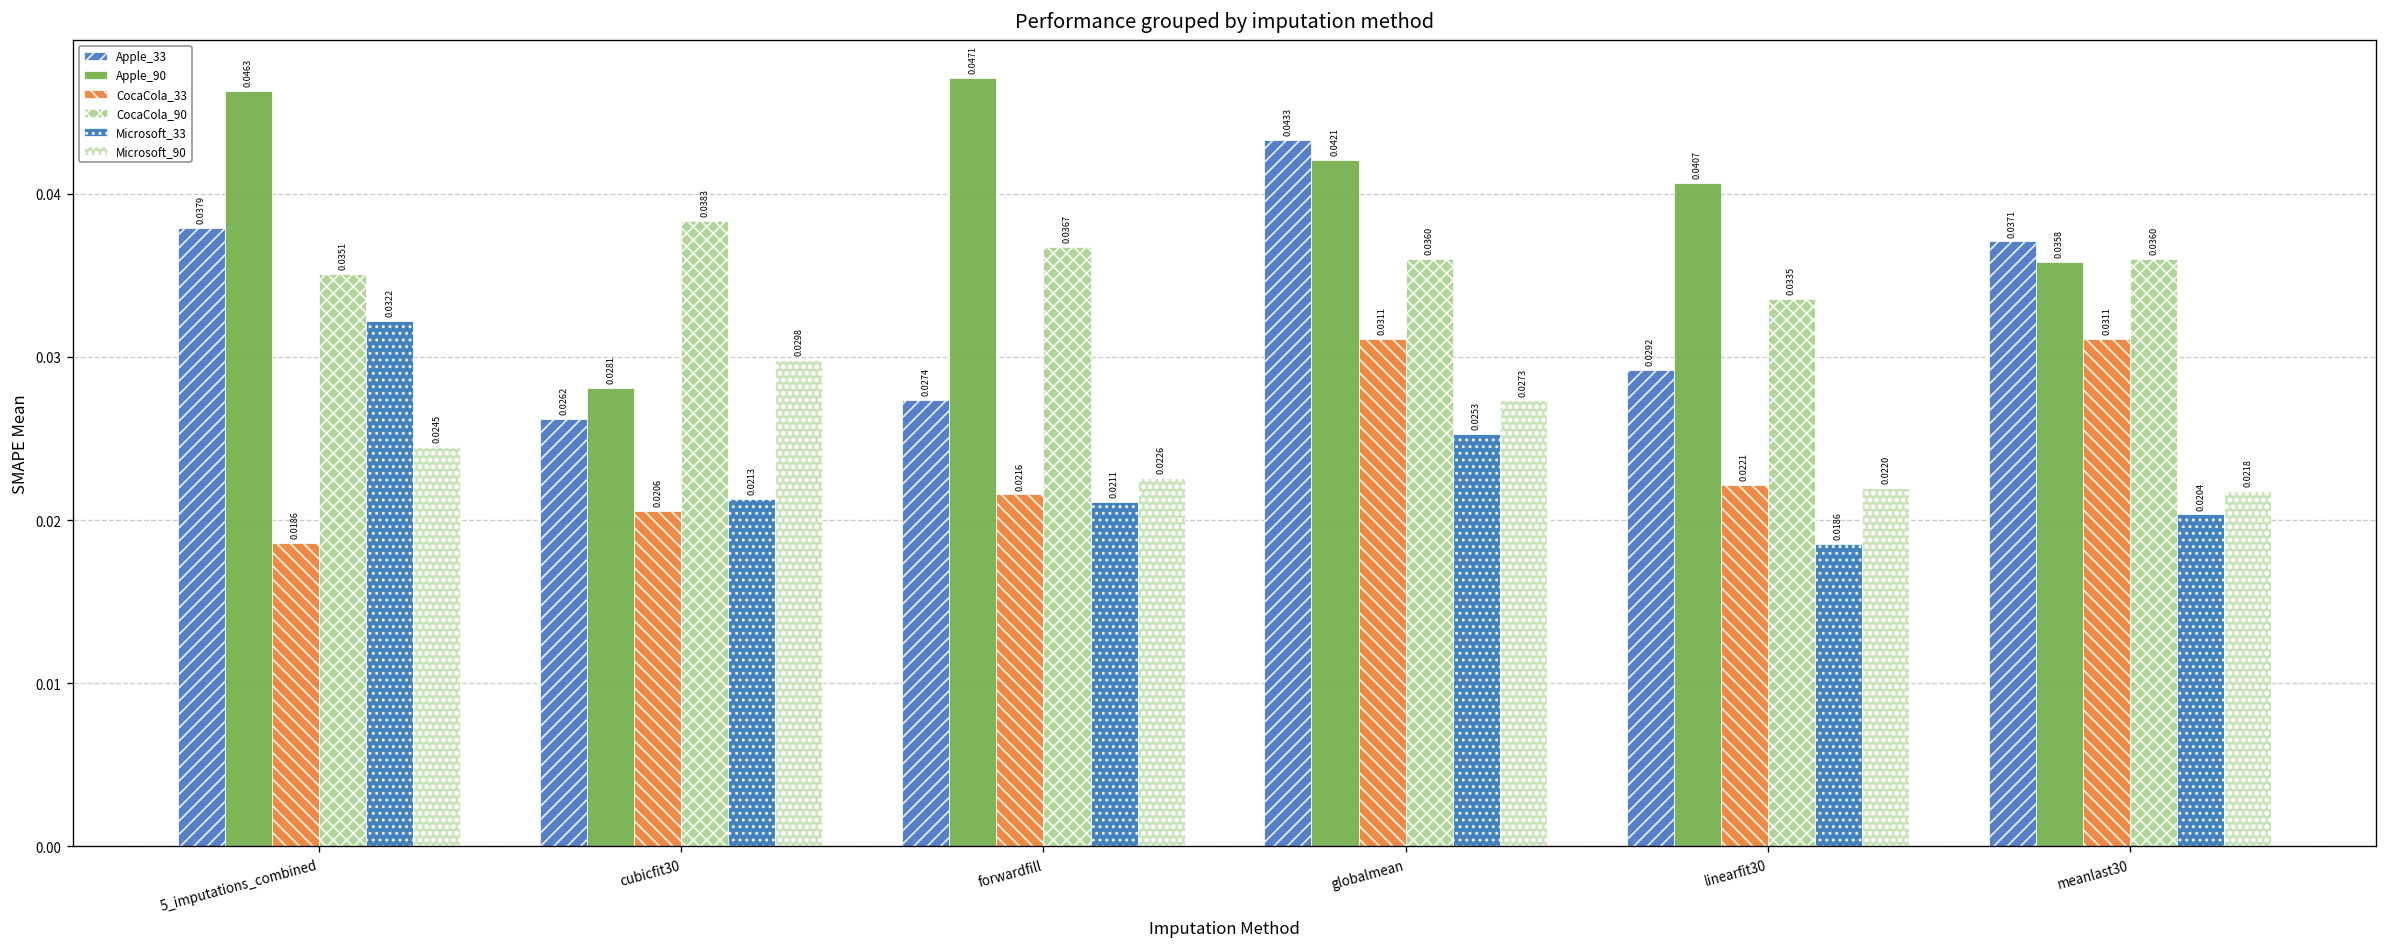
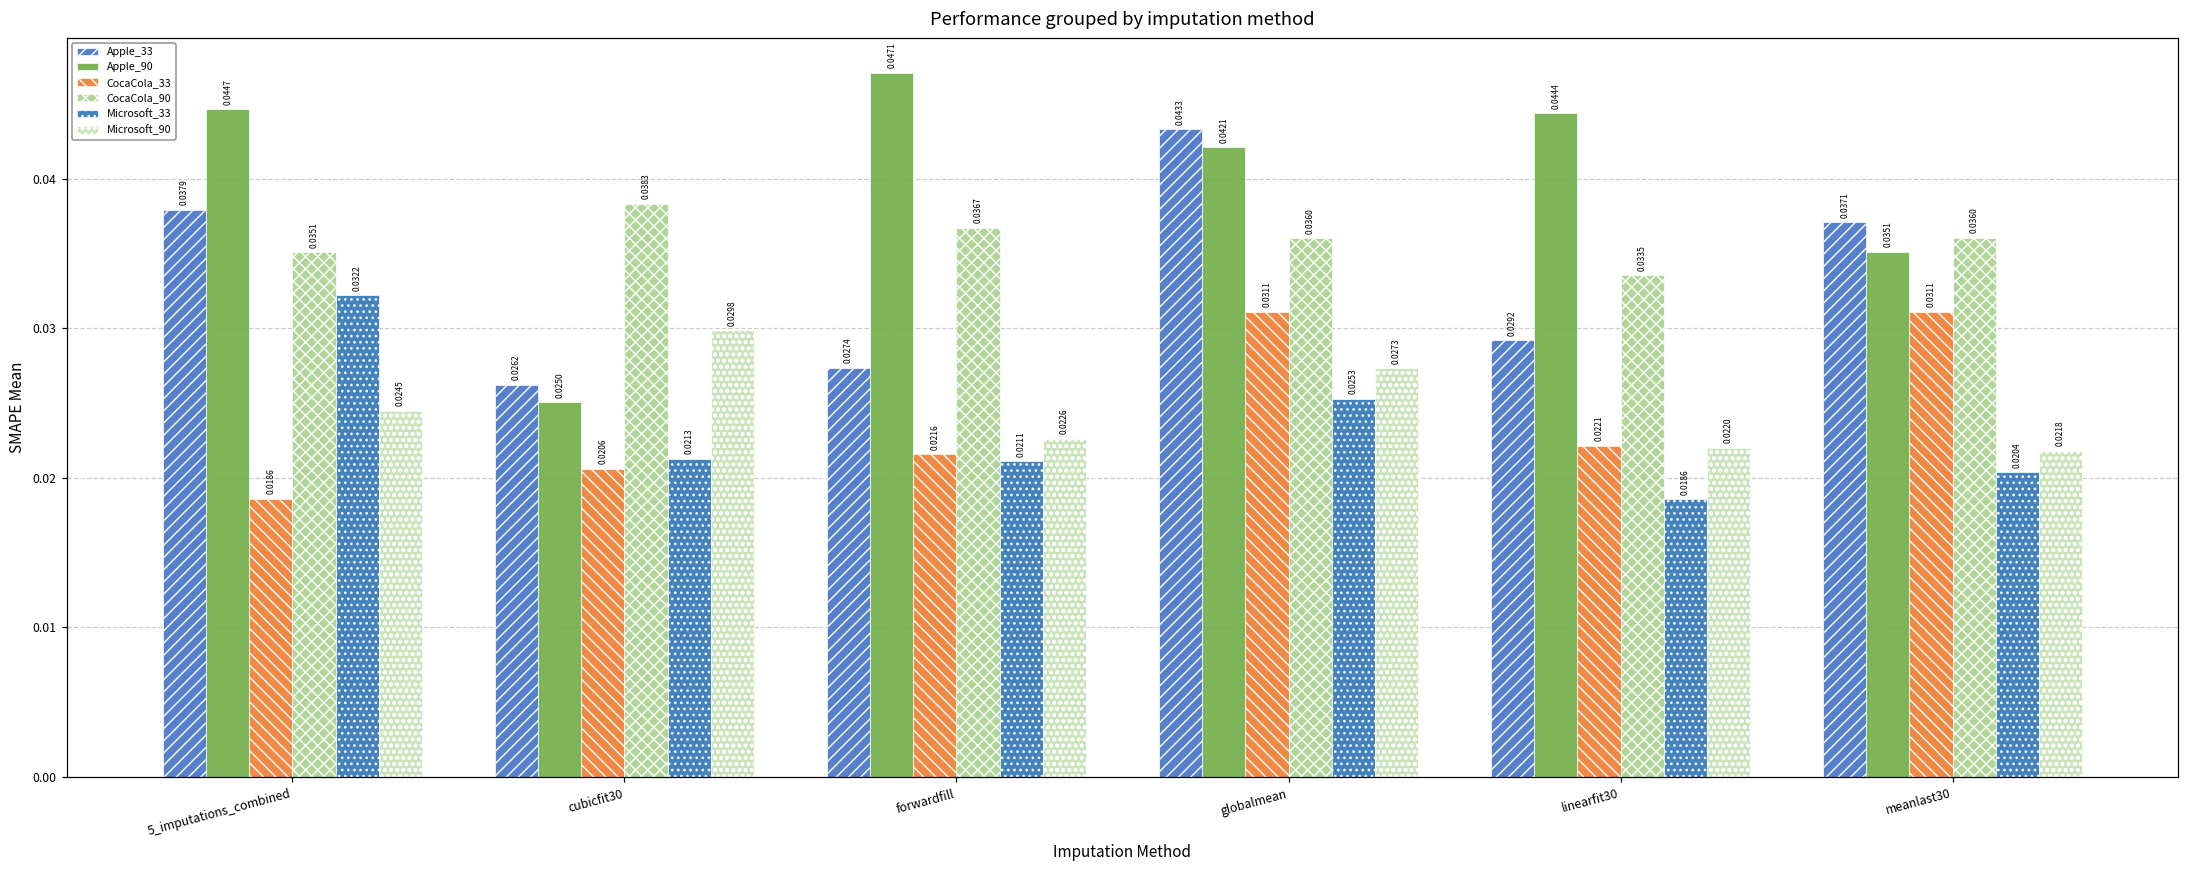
  {
    "Apple_90": {
-     "5_imputations_combined": 0.0463,
-     "cubicfit30": 0.0281,
+     "5_imputations_combined": 0.0447,
+     "cubicfit30": 0.0250,
      "forwardfill": 0.0471,
      "globalmean": 0.0421,
-     "linearfit30": 0.0407,
-     "meanlast30": 0.0358
+     "linearfit30": 0.0444,
+     "meanlast30": 0.0351
    },
    "CocaCola_33": {
      "5_imputations_combined": 0.0186,
      "cubicfit30": 0.0206,
      "forwardfill": 0.0216,
      "globalmean": 0.0311,
      "linearfit30": 0.0221,
      "meanlast30": 0.0311
    }
  }
